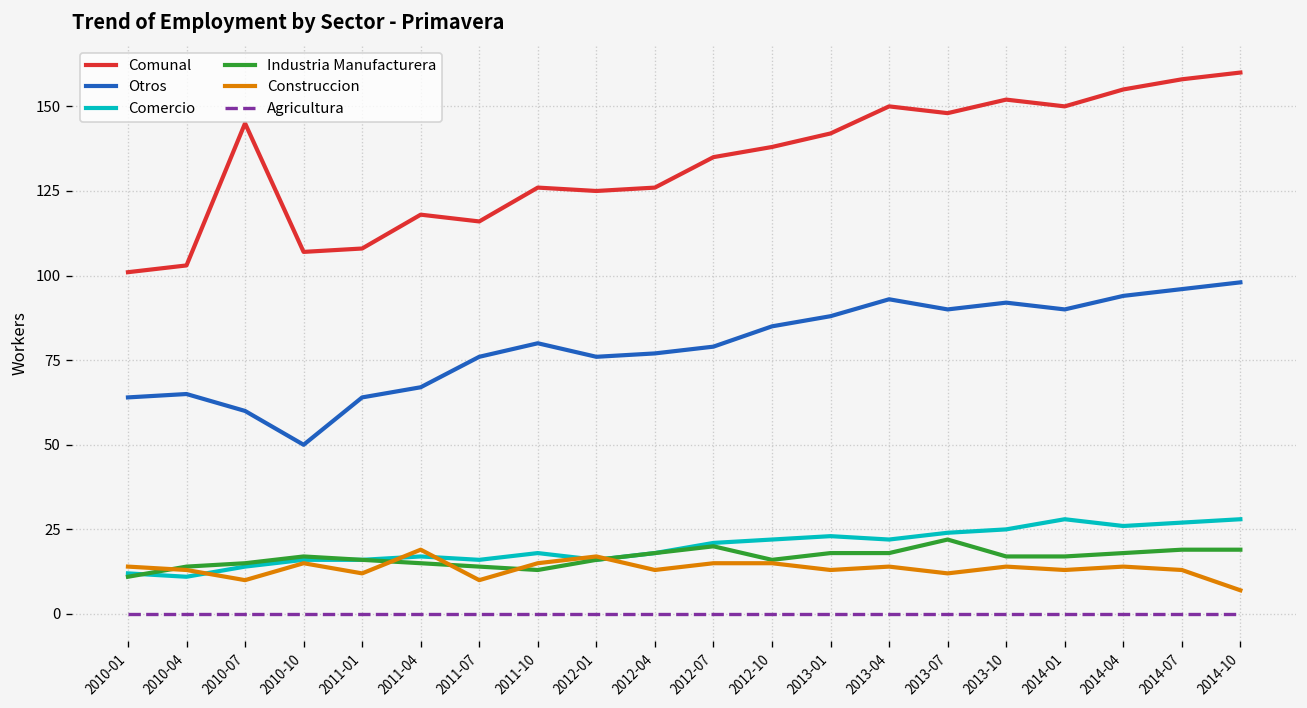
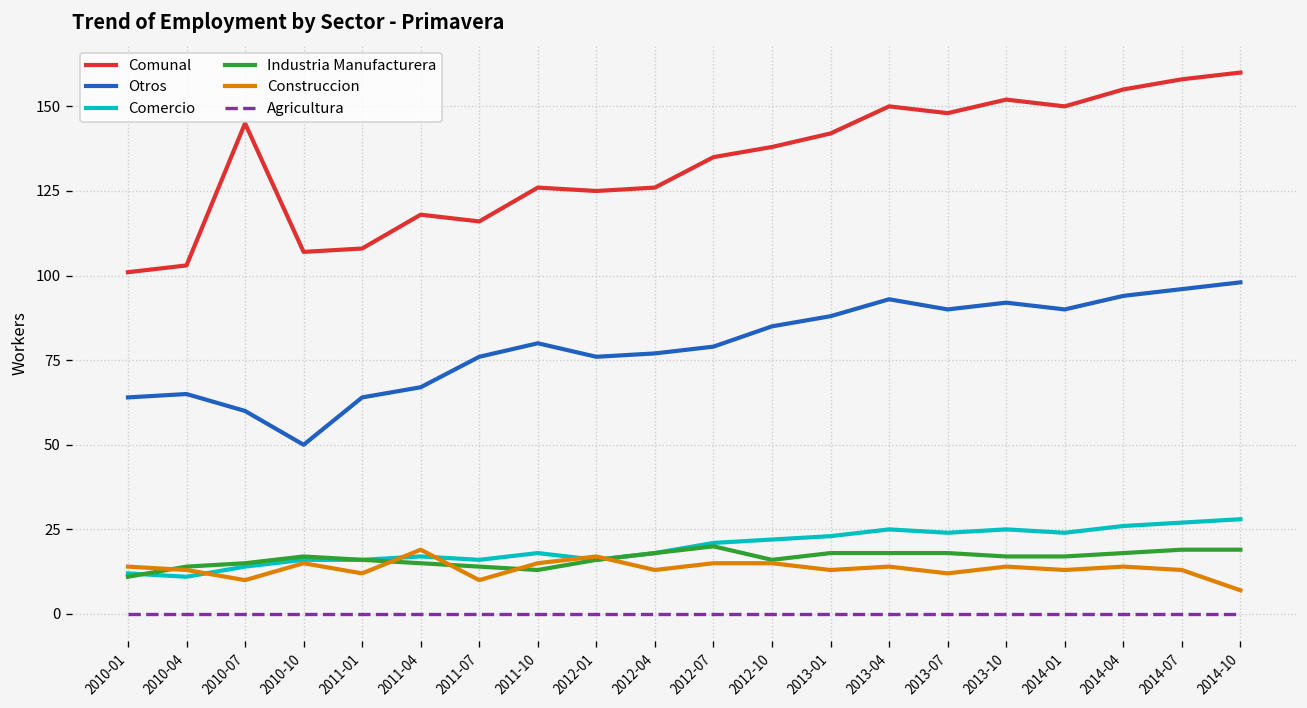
  {
    "Comunal": {
      "2010-01": 101,
      "2010-04": 103,
      "2010-10": 107,
      "2011-01": 108,
      "2011-04": 118,
      "2011-07": 116,
      "2011-10": 126,
      "2012-01": 125,
      "2012-04": 126,
      "2012-07": 135,
      "2012-10": 138,
      "2013-01": 142,
      "2013-04": 150,
      "2013-07": 148,
      "2013-10": 152,
      "2014-01": 150,
      "2014-04": 155,
      "2014-07": 158,
      "2014-10": 160
    },
    "Otros": {
      "2010-01": 64,
      "2010-04": 65,
      "2010-07": 60,
      "2010-10": 50,
      "2011-01": 64,
      "2011-04": 67,
      "2011-07": 76,
      "2011-10": 80,
      "2012-01": 76,
      "2012-04": 77,
      "2012-07": 79,
      "2012-10": 85,
      "2013-01": 88,
      "2013-04": 93,
      "2013-07": 90,
      "2013-10": 92,
      "2014-01": 90,
      "2014-04": 94,
      "2014-07": 96,
      "2014-10": 98
    },
    "Comercio": {
      "2010-01": 12,
      "2010-04": 11,
      "2010-07": 14,
      "2010-10": 16,
      "2011-04": 17,
      "2011-07": 16,
      "2011-10": 18,
      "2012-07": 21,
      "2012-10": 22,
      "2013-01": 23,
-     "2013-04": 22,
+     "2013-04": 25,
      "2013-07": 24,
      "2013-10": 25,
-     "2014-01": 28,
+     "2014-01": 24,
      "2014-04": 26,
      "2014-07": 27,
      "2014-10": 28
    },
    "Industria Manufacturera": {
      "2010-01": 11,
      "2010-04": 14,
      "2010-07": 15,
      "2010-10": 17,
      "2011-04": 15,
      "2011-07": 14,
      "2011-10": 13,
      "2012-07": 20,
      "2012-10": 16,
      "2013-01": 18,
      "2013-04": 18,
-     "2013-07": 22,
+     "2013-07": 18,
      "2013-10": 17,
      "2014-01": 17,
      "2014-04": 18,
      "2014-07": 19,
      "2014-10": 19
    },
    "Construccion": {
      "2010-01": 14,
      "2010-04": 13,
      "2010-07": 10,
      "2010-10": 15,
      "2011-01": 12,
      "2011-04": 19,
      "2011-07": 10,
      "2011-10": 15,
      "2012-01": 17,
      "2012-04": 13,
      "2012-07": 15,
      "2012-10": 15,
      "2013-01": 13,
      "2013-04": 14,
      "2013-07": 12,
      "2013-10": 14,
      "2014-01": 13,
      "2014-04": 14,
      "2014-07": 13,
      "2014-10": 7
    },
    "Agricultura": {
      "2010-01": 0,
      "2010-04": 0,
      "2010-07": 0,
      "2010-10": 0,
      "2011-01": 0,
      "2011-04": 0,
      "2011-07": 0,
      "2011-10": 0,
      "2012-01": 0,
      "2012-04": 0,
      "2012-07": 0,
      "2012-10": 0,
      "2013-01": 0,
      "2013-04": 0,
      "2013-07": 0,
      "2013-10": 0,
      "2014-01": 0,
      "2014-04": 0,
      "2014-07": 0,
      "2014-10": 0
    }
  }
